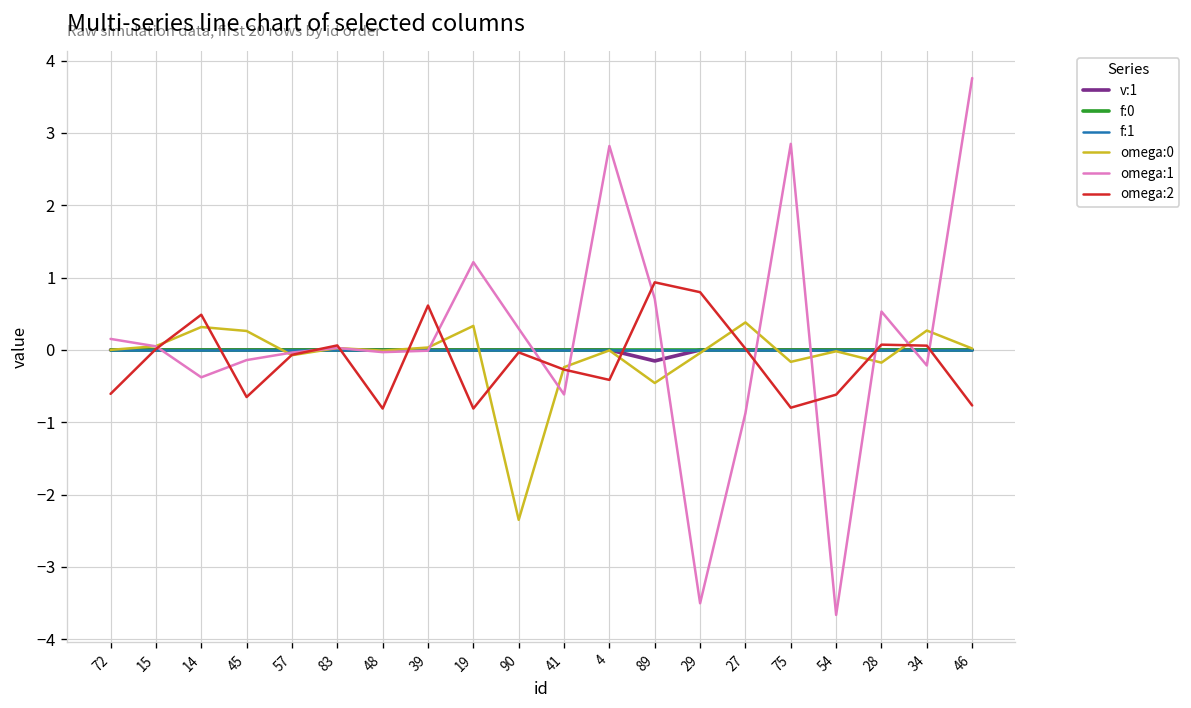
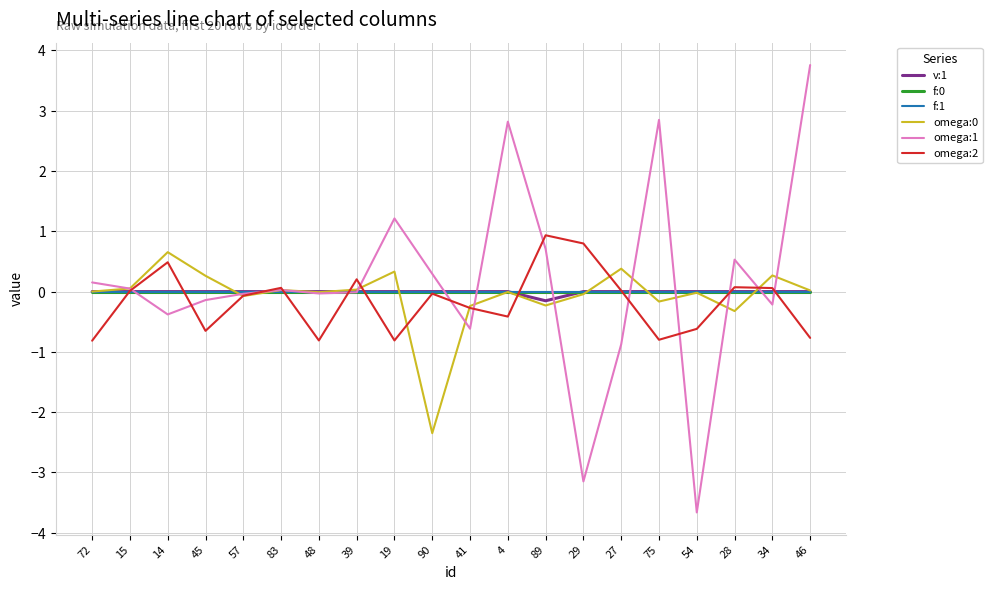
  {
    "v:1": {
      "89": -0.2
    },
    "f:1": {
      "89": 0.0
    },
    "omega:0": {
-     "14": 0.3,
+     "14": 0.7,
      "45": 0.3,
      "19": 0.3,
      "90": -2.3,
-     "89": -0.5,
+     "89": -0.2,
      "29": 0.0,
      "27": 0.4,
      "75": -0.2,
-     "28": -0.2,
+     "28": -0.3,
      "34": 0.3
    },
    "omega:1": {
      "72": 0.2,
      "14": -0.4,
      "45": -0.1,
      "19": 1.2,
      "90": 0.3,
      "41": -0.6,
      "4": 2.8,
      "89": 0.7,
-     "29": -3.5,
+     "29": -3.1,
      "27": -0.9,
      "75": 2.8,
      "54": -3.7,
      "28": 0.5,
      "34": -0.2,
      "46": 3.8
    },
    "omega:2": {
-     "72": -0.6,
+     "72": -0.8,
      "14": 0.5,
      "45": -0.7,
      "48": -0.8,
-     "39": 0.6,
+     "39": 0.2,
      "19": -0.8,
      "4": -0.4,
      "89": 0.9,
      "29": 0.8,
      "75": -0.8,
      "54": -0.6,
      "28": 0.1,
      "34": 0.1,
      "46": -0.8
    }
  }
